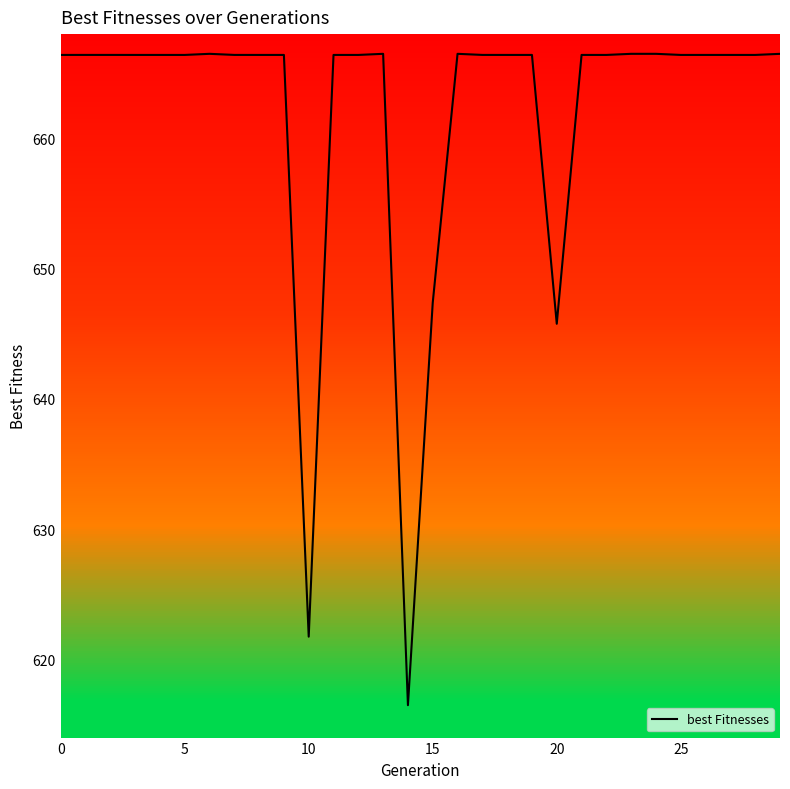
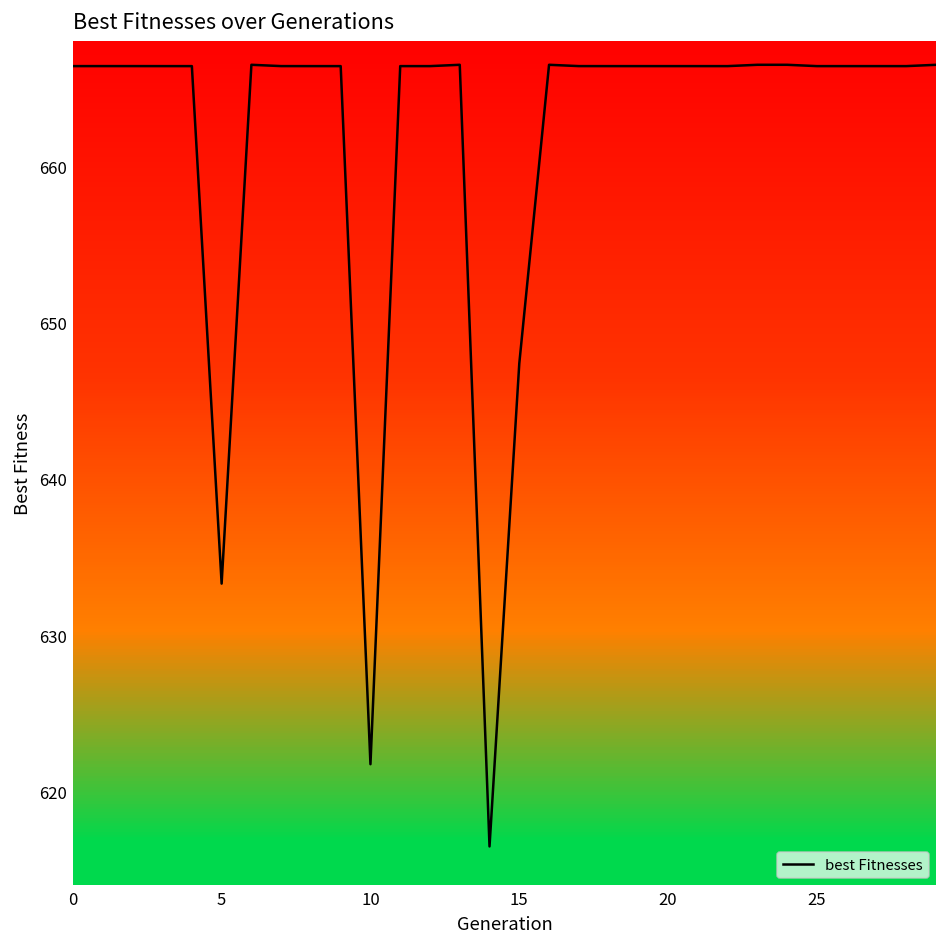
  {
    "0": 666.4,
-   "5": 666.4,
+   "5": 633.3,
    "10": 621.7,
    "15": 647.4,
-   "20": 645.8,
+   "20": 666.4,
    "25": 666.4
  }
